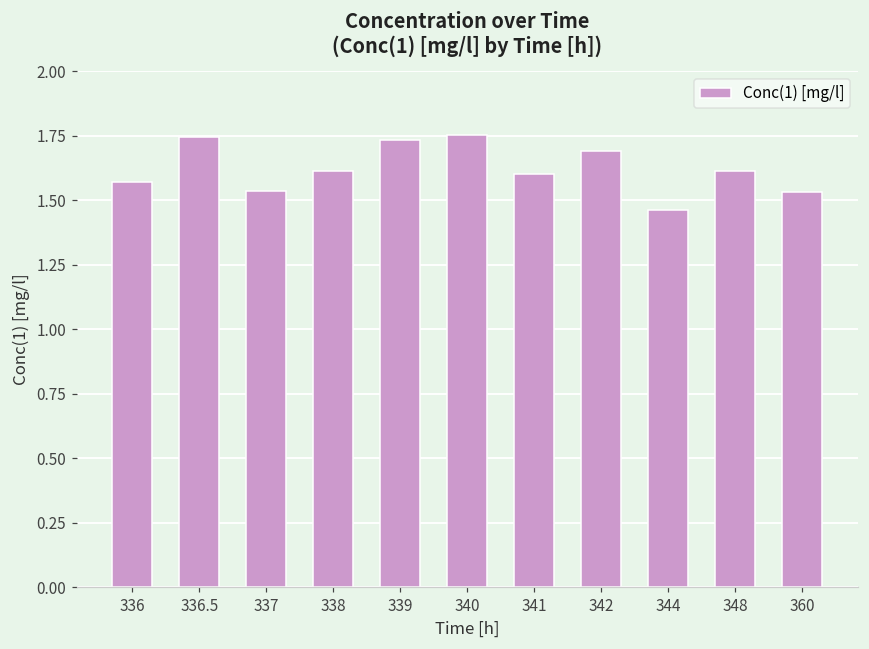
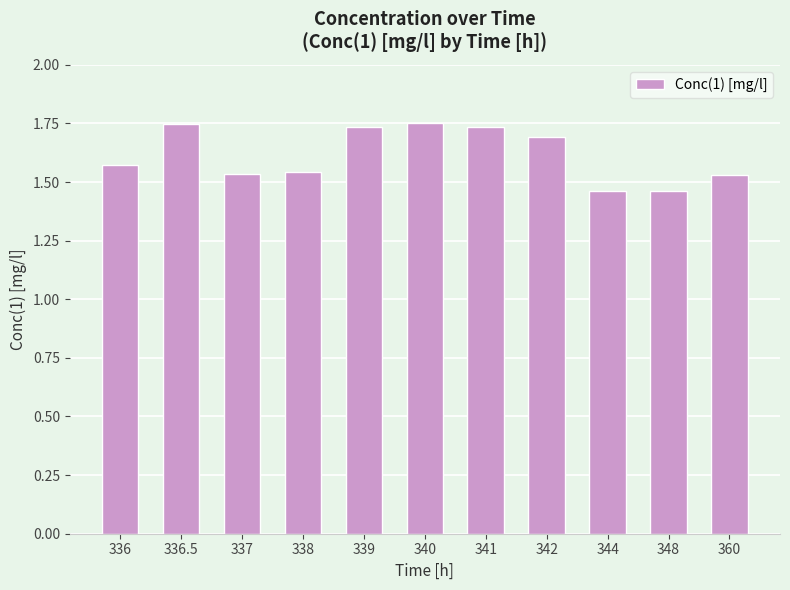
  {
    "336": 1.57,
    "336.5": 1.75,
    "337": 1.54,
-   "338": 1.61,
+   "338": 1.54,
    "339": 1.74,
    "340": 1.75,
-   "341": 1.60,
+   "341": 1.73,
    "342": 1.69,
    "344": 1.46,
-   "348": 1.61,
+   "348": 1.46,
    "360": 1.53
  }
